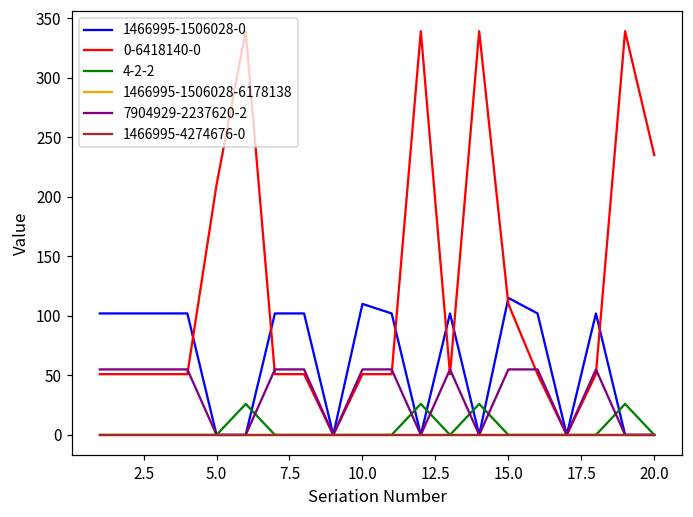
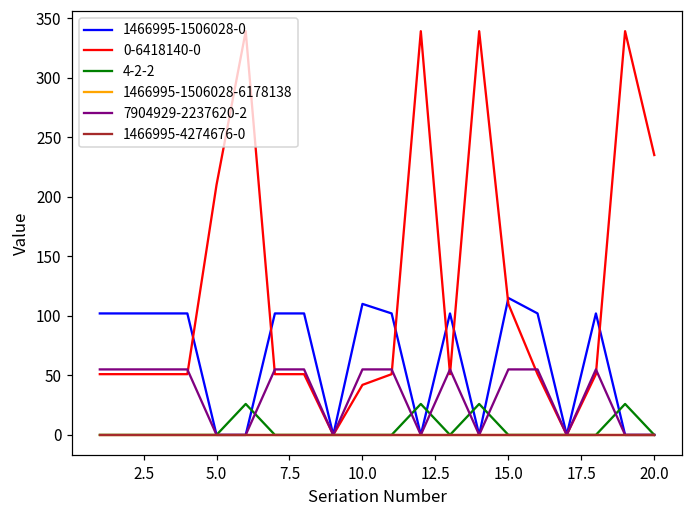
  {
    "1466995-1506028-0": {
      "10.0": 110,
      "15.0": 115
    },
    "0-6418140-0": {
      "5.0": 210,
-     "10.0": 51,
+     "10.0": 42,
      "15.0": 110,
      "20.0": 235
    },
    "7904929-2237620-2": {
      "10.0": 55,
      "15.0": 55
    }
  }
